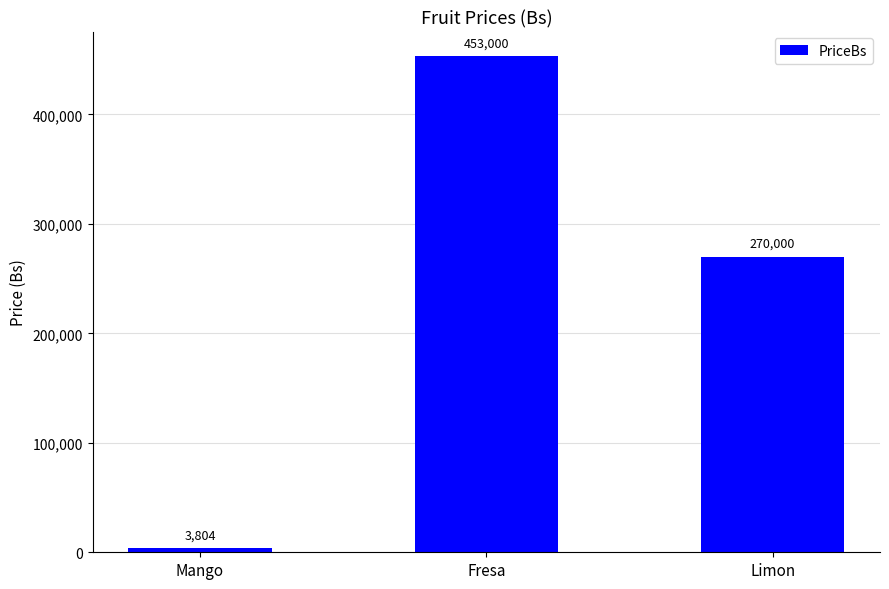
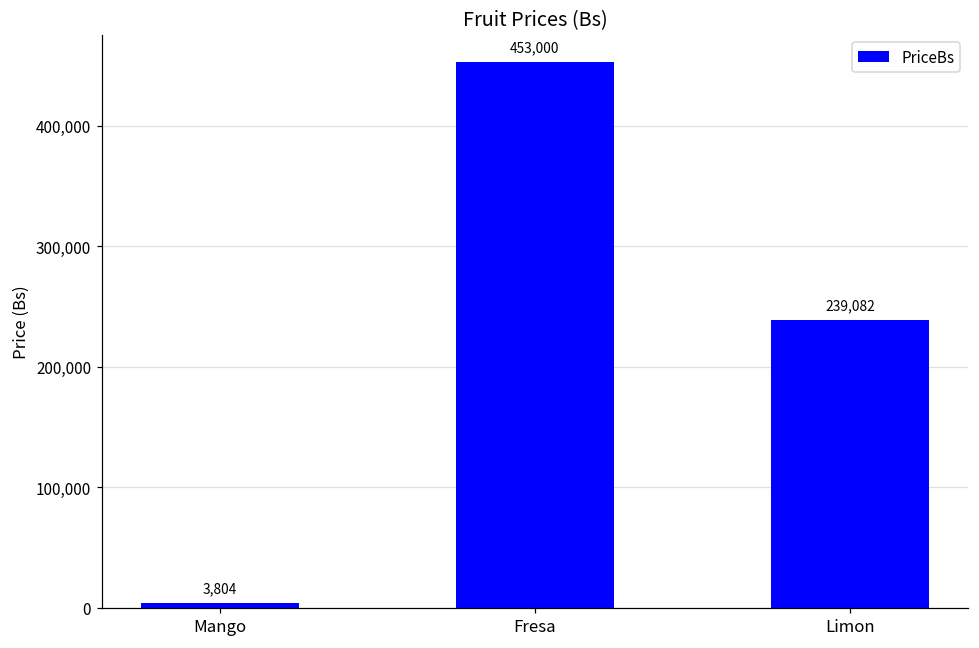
  {
    "Mango": "3,804",
    "Fresa": "453,000",
-   "Limon": "270,000"
+   "Limon": "239,082"
  }
